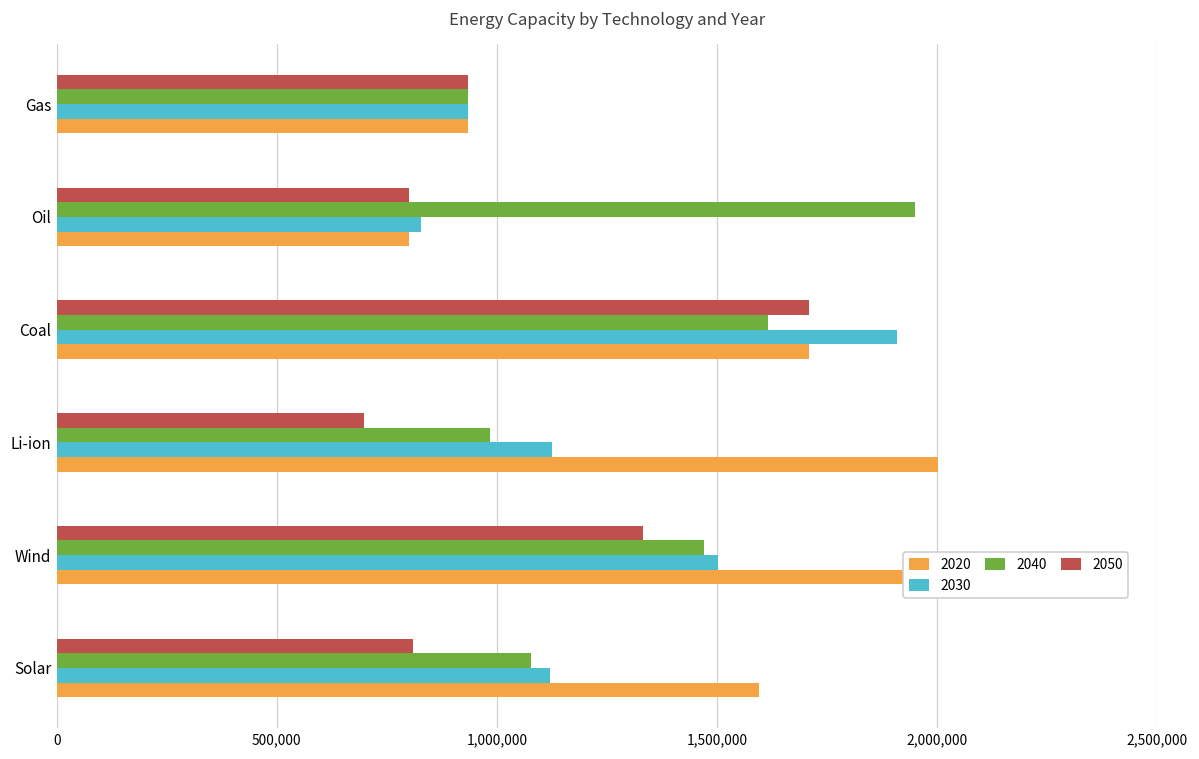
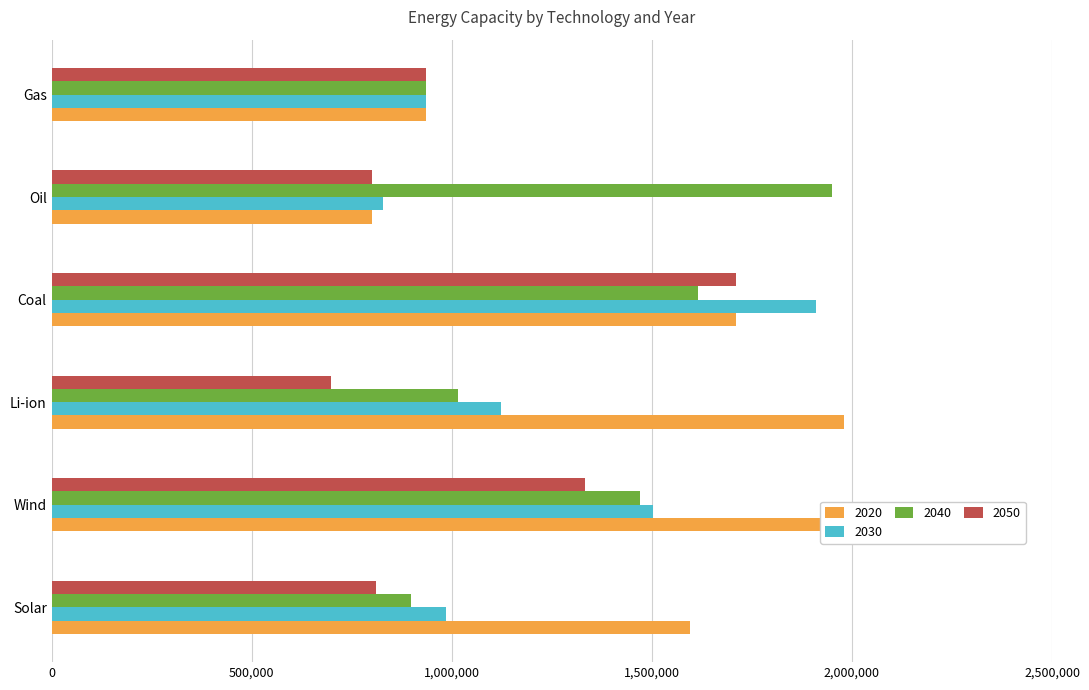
  {
    "2020": {
      "Gas": "940,000",
      "Oil": "800,000",
      "Coal": "1,710,000",
-     "Li-ion": "2,000,000",
+     "Li-ion": "1,980,000",
      "Solar": "1,600,000"
    },
    "2030": {
      "Gas": "940,000",
      "Oil": "830,000",
      "Coal": "1,910,000",
      "Li-ion": "1,120,000",
      "Wind": "1,500,000",
-     "Solar": "1,120,000"
+     "Solar": "990,000"
    },
    "2040": {
      "Gas": "940,000",
      "Oil": "1,950,000",
      "Coal": "1,620,000",
-     "Li-ion": "980,000",
+     "Li-ion": "1,010,000",
      "Wind": "1,470,000",
-     "Solar": "1,080,000"
+     "Solar": "900,000"
    },
    "2050": {
      "Gas": "940,000",
      "Oil": "800,000",
      "Coal": "1,710,000",
      "Li-ion": "700,000",
      "Wind": "1,330,000",
      "Solar": "810,000"
    }
  }
